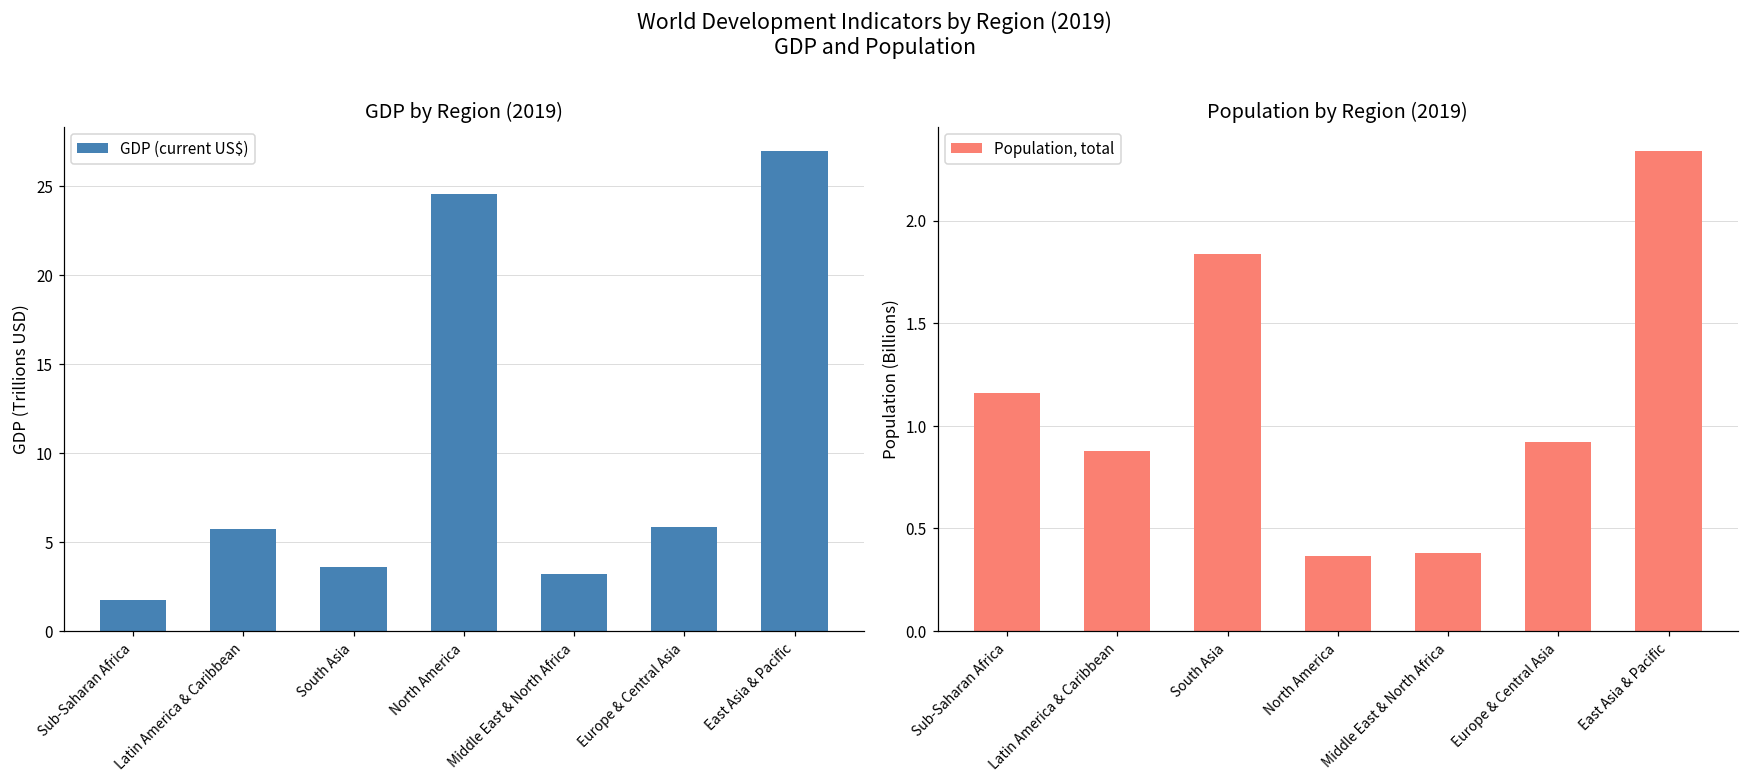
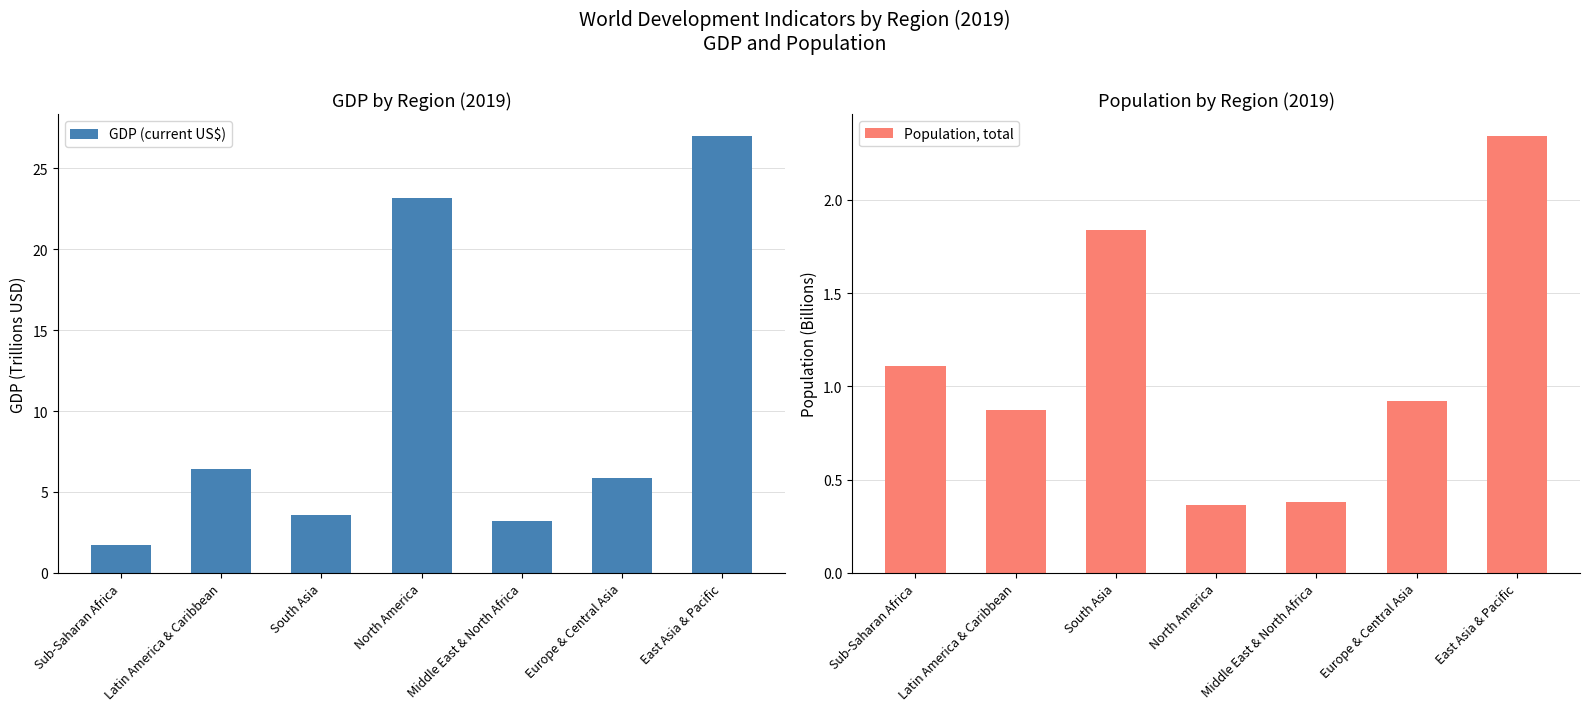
  {
    "GDP by Region (2019)": {
      "Sub-Saharan Africa": 1.8,
-     "Latin America & Caribbean": 5.7,
+     "Latin America & Caribbean": 6.4,
      "South Asia": 3.6,
-     "North America": 24.6,
+     "North America": 23.2,
      "Middle East & North Africa": 3.2,
      "Europe & Central Asia": 5.9,
      "East Asia & Pacific": 27.0
    },
    "Population by Region (2019)": {
-     "Sub-Saharan Africa": 1.16,
+     "Sub-Saharan Africa": 1.11,
      "Latin America & Caribbean": 0.88,
      "South Asia": 1.84,
      "North America": 0.37,
      "Middle East & North Africa": 0.38,
      "Europe & Central Asia": 0.92,
      "East Asia & Pacific": 2.34
    }
  }
